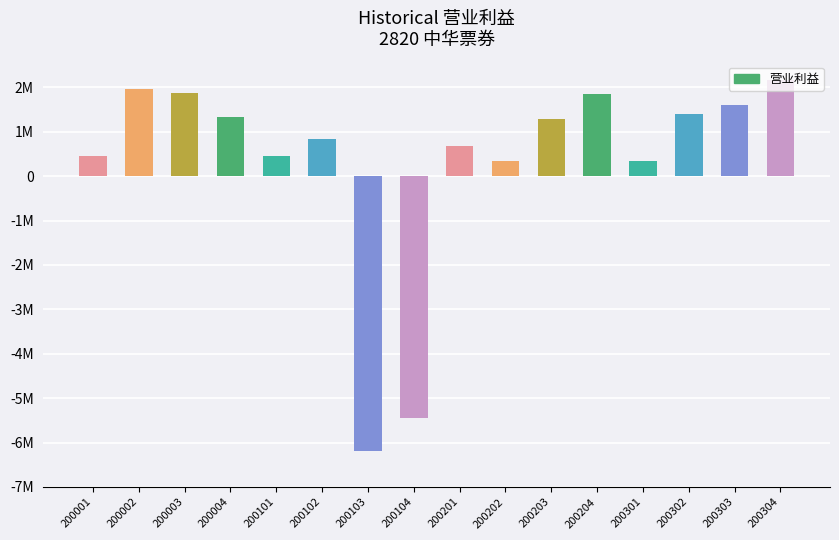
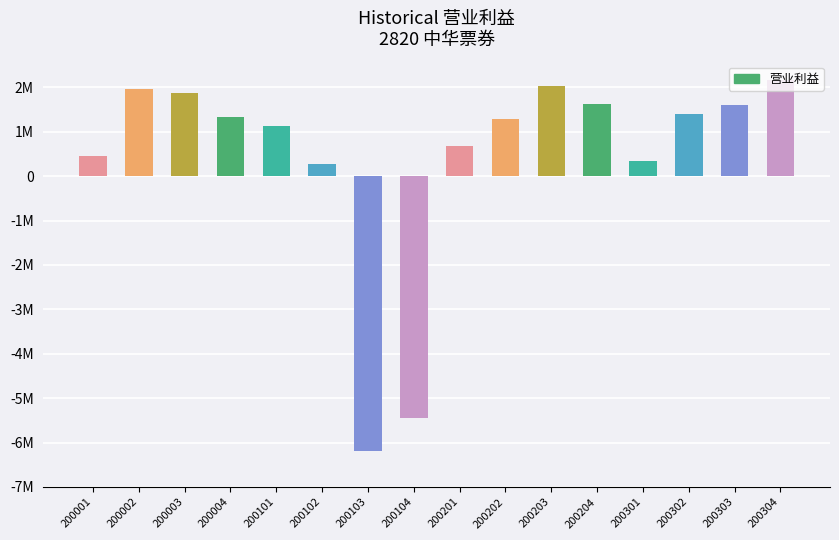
  {
    "200001": 500000,
    "200002": 2000000,
    "200003": 1900000,
    "200004": 1300000,
-   "200101": 500000,
-   "200102": 800000,
+   "200101": 1100000,
+   "200102": 300000,
    "200103": -6200000,
    "200104": -5400000,
    "200201": 700000,
-   "200202": 300000,
-   "200203": 1300000,
-   "200204": 1900000,
+   "200202": 1300000,
+   "200203": 2000000,
+   "200204": 1600000,
    "200301": 300000,
    "200302": 1400000,
    "200303": 1600000
  }
